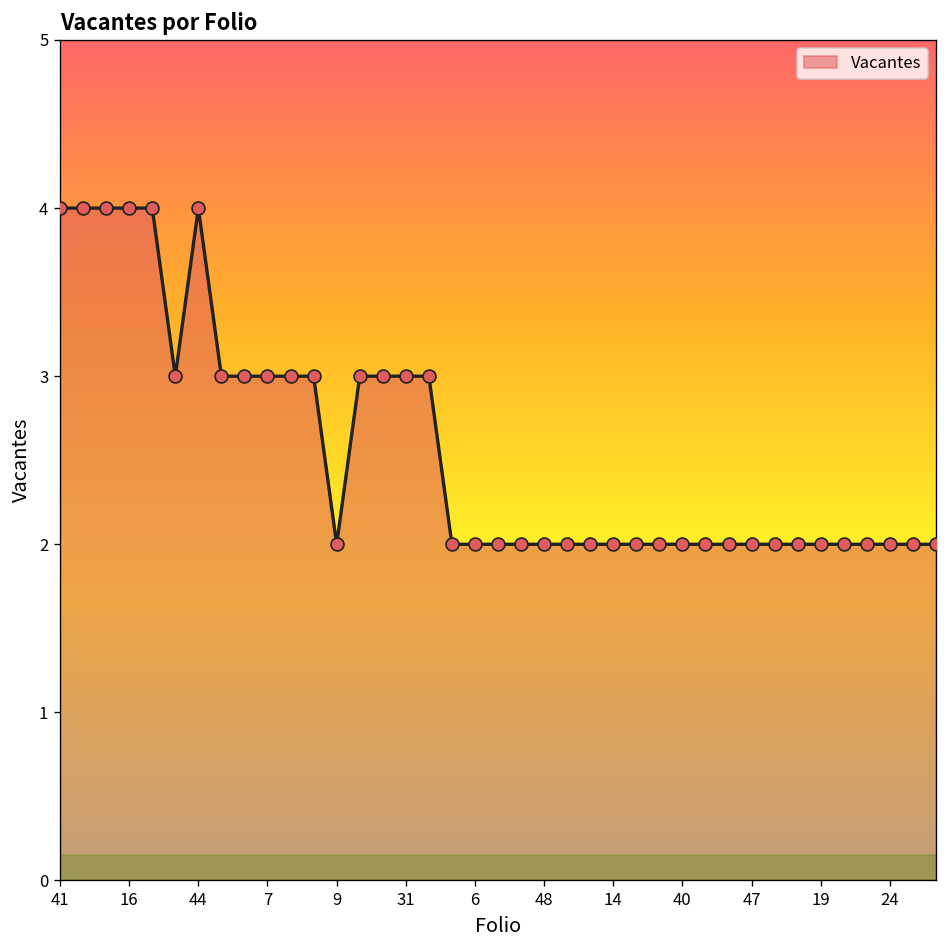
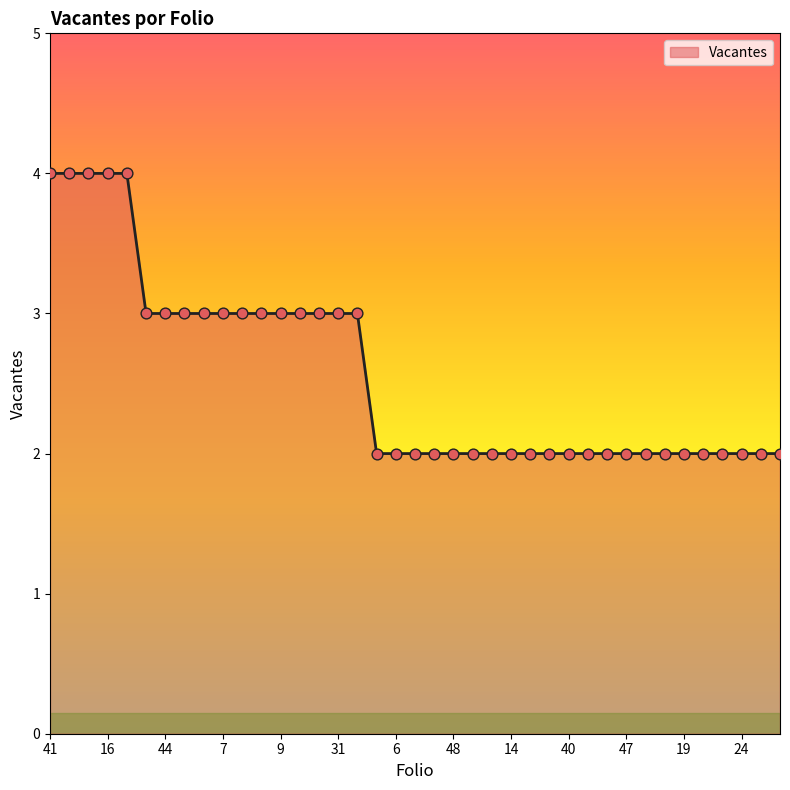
  {
    "41": 4,
-   "44": 4,
-   "9": 2,
+   "44": 3,
+   "9": 3,
    "6": 2,
    "48": 2,
    "40": 2,
    "47": 2,
    "24": 2
  }
